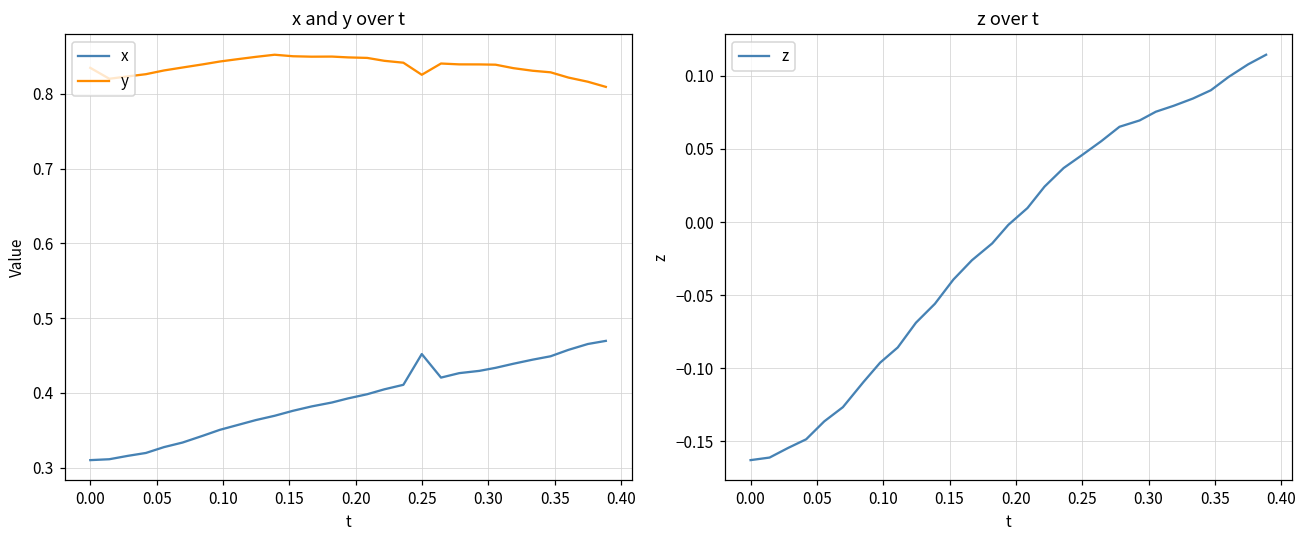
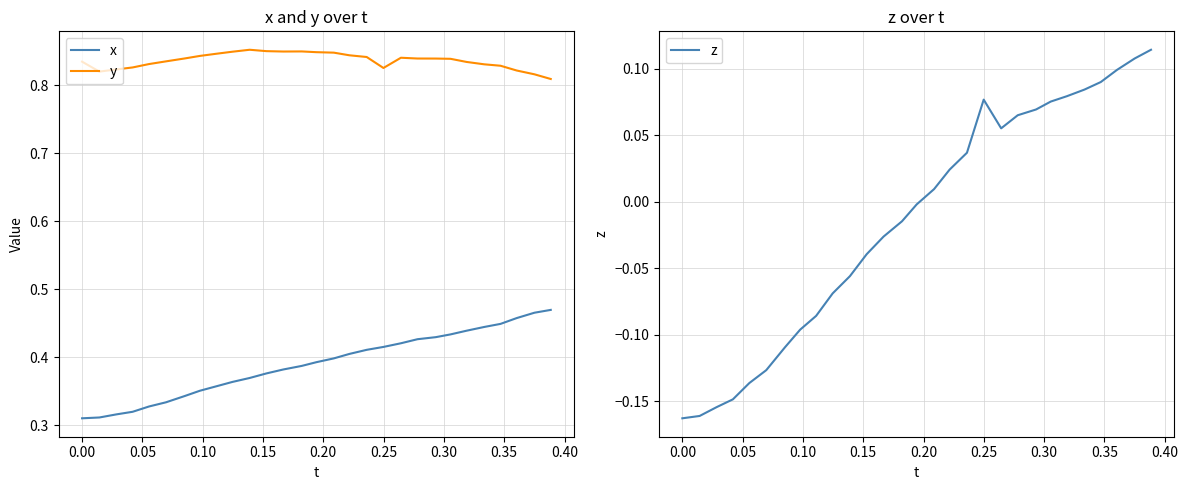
  {
    "x and y over t": {
      "x": {
        "0.00": 0.31,
-       "0.25": 0.45
+       "0.25": 0.42
      },
      "y": {
        "0.25": 0.83
      }
    },
    "z over t": {
      "0.00": -0.163,
-     "0.25": 0.046
+     "0.25": 0.077
    }
  }
